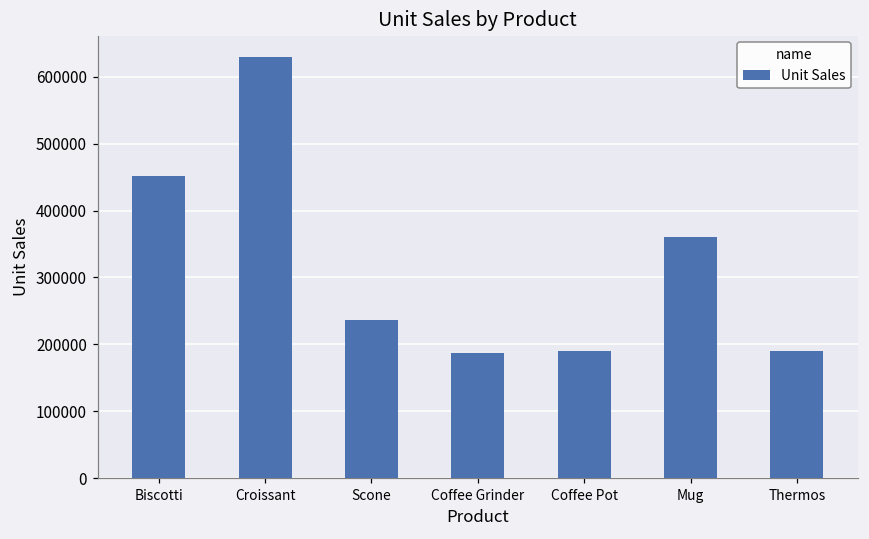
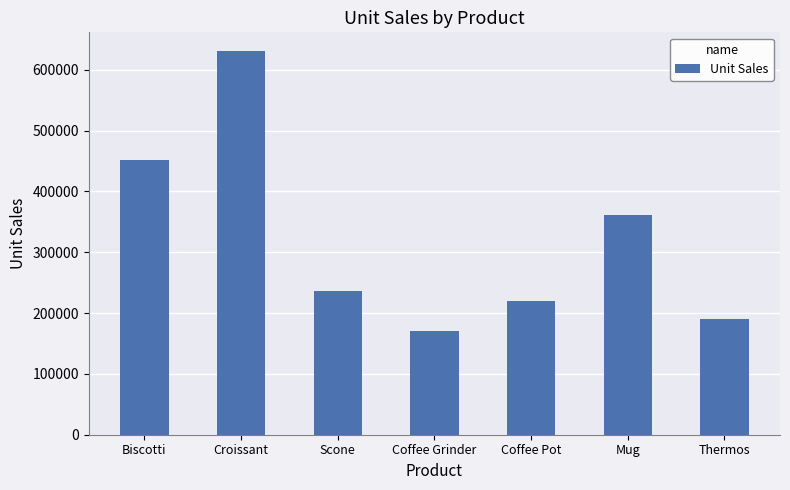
  {
    "Biscotti": 450000,
    "Croissant": 630000,
    "Scone": 240000,
-   "Coffee Grinder": 190000,
-   "Coffee Pot": 190000,
+   "Coffee Grinder": 170000,
+   "Coffee Pot": 220000,
    "Mug": 360000,
    "Thermos": 190000
  }
